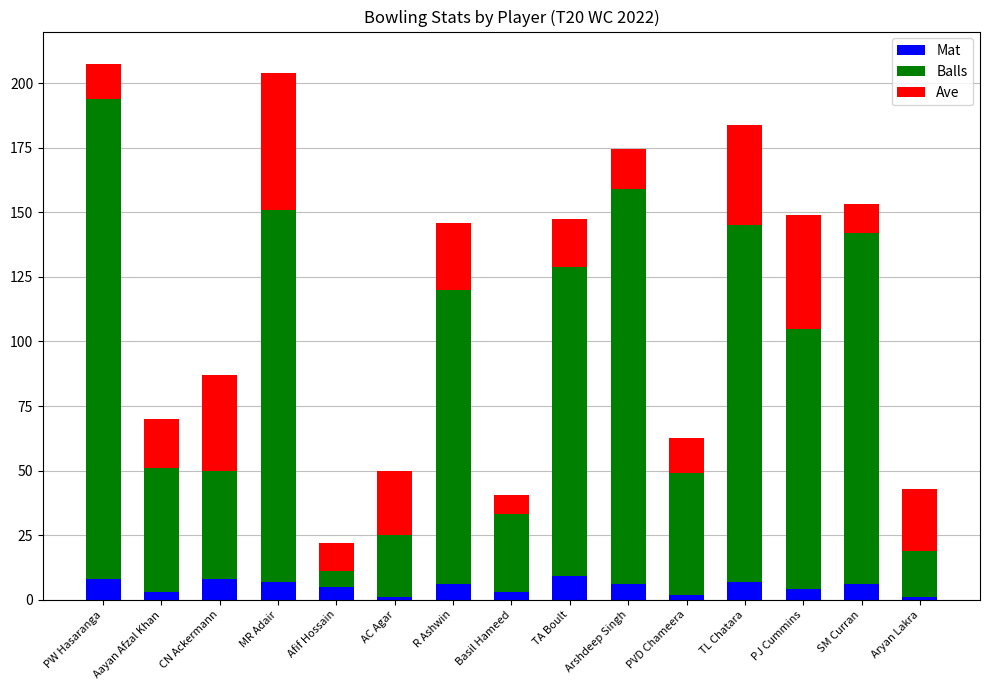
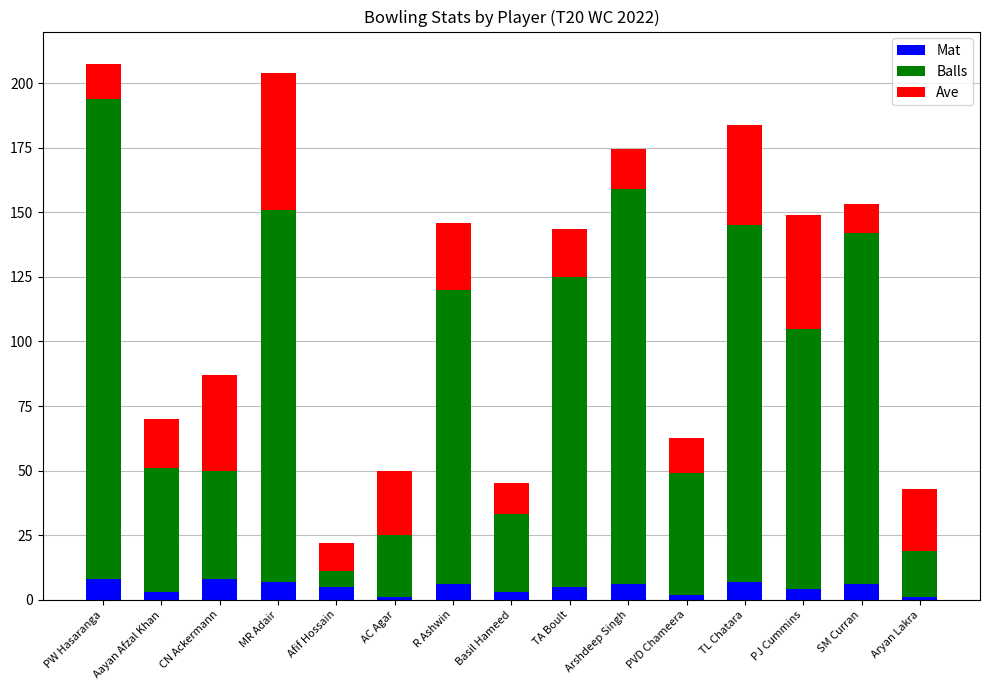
  {
    "Mat": {
      "PW Hasaranga": 8,
      "Aayan Afzal Khan": 3,
      "CN Ackermann": 8,
      "MR Adair": 7,
      "Afif Hossain": 5,
      "AC Agar": 1,
      "R Ashwin": 6,
      "Basil Hameed": 3,
-     "TA Boult": 9,
+     "TA Boult": 5,
      "Arshdeep Singh": 6,
      "PVD Chameera": 2,
      "TL Chatara": 7,
      "PJ Cummins": 4,
      "SM Curran": 6,
      "Aryan Lakra": 1
    },
    "Balls": {
      "PW Hasaranga": 186,
      "Aayan Afzal Khan": 48,
      "CN Ackermann": 42,
      "MR Adair": 144,
      "Afif Hossain": 6,
      "AC Agar": 24,
      "R Ashwin": 114,
      "Basil Hameed": 30,
      "TA Boult": 120,
      "Arshdeep Singh": 153,
      "PVD Chameera": 47,
      "TL Chatara": 138,
      "PJ Cummins": 101,
      "SM Curran": 136,
      "Aryan Lakra": 18
    },
    "Ave": {
      "PW Hasaranga": 13,
      "Aayan Afzal Khan": 19,
      "CN Ackermann": 37,
      "MR Adair": 53,
      "Afif Hossain": 11,
      "AC Agar": 25,
      "R Ashwin": 26,
-     "Basil Hameed": 7,
+     "Basil Hameed": 12,
      "TA Boult": 19,
      "Arshdeep Singh": 16,
      "PVD Chameera": 14,
      "TL Chatara": 39,
      "PJ Cummins": 44,
      "SM Curran": 11,
      "Aryan Lakra": 24
    }
  }
